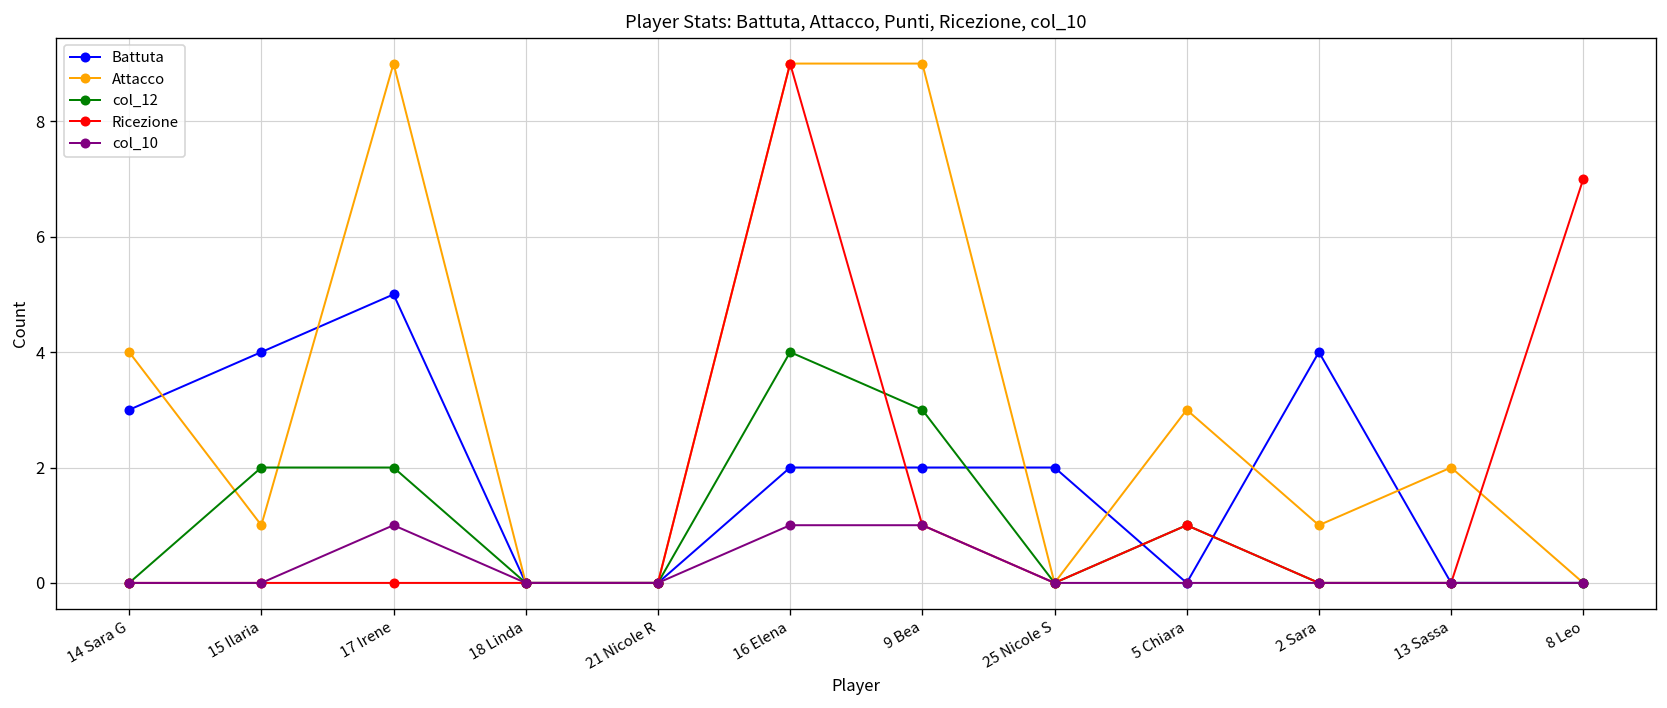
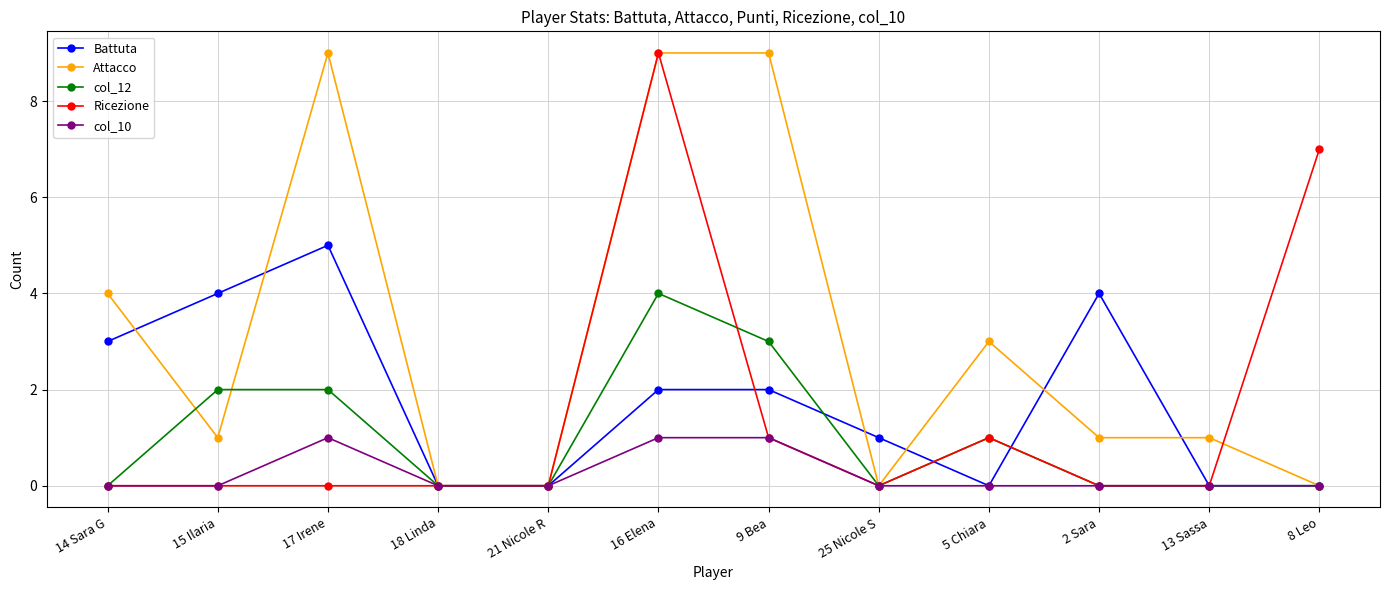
  {
    "Battuta": {
      "14 Sara G": 3,
      "15 Ilaria": 4,
      "17 Irene": 5,
      "16 Elena": 2,
      "9 Bea": 2,
-     "25 Nicole S": 2,
+     "25 Nicole S": 1,
      "2 Sara": 4
    },
    "Attacco": {
      "14 Sara G": 4,
      "15 Ilaria": 1,
      "17 Irene": 9,
      "9 Bea": 9,
      "5 Chiara": 3,
      "2 Sara": 1,
-     "13 Sassa": 2
+     "13 Sassa": 1
    },
    "col_12": {
      "15 Ilaria": 2,
      "17 Irene": 2,
      "16 Elena": 4,
      "9 Bea": 3
    },
    "Ricezione": {
      "17 Irene": 0,
      "8 Leo": 7
    },
    "col_10": {
      "17 Irene": 1,
      "16 Elena": 1
    }
  }
